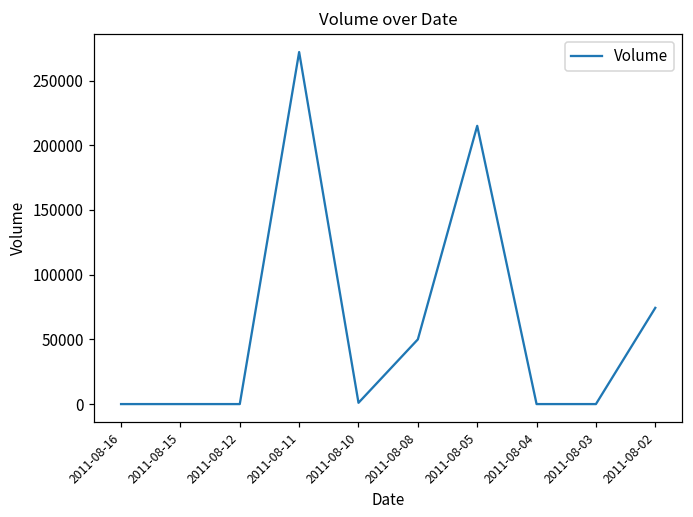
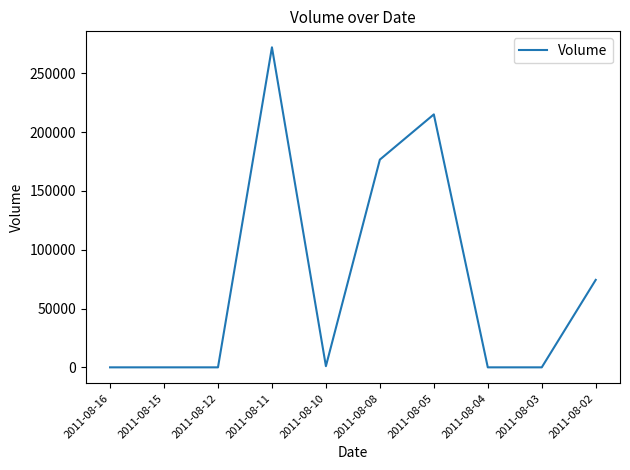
  {
    "2011-08-16": 0,
    "2011-08-15": 0,
    "2011-08-12": 0,
    "2011-08-11": 272000,
    "2011-08-10": 1000,
-   "2011-08-08": 50000,
+   "2011-08-08": 177000,
    "2011-08-05": 215000,
    "2011-08-04": 0,
    "2011-08-03": 0,
    "2011-08-02": 74000
  }
